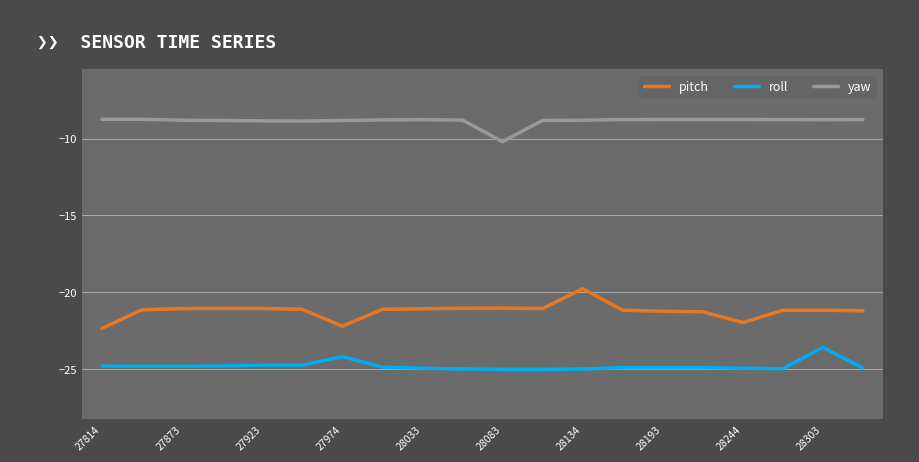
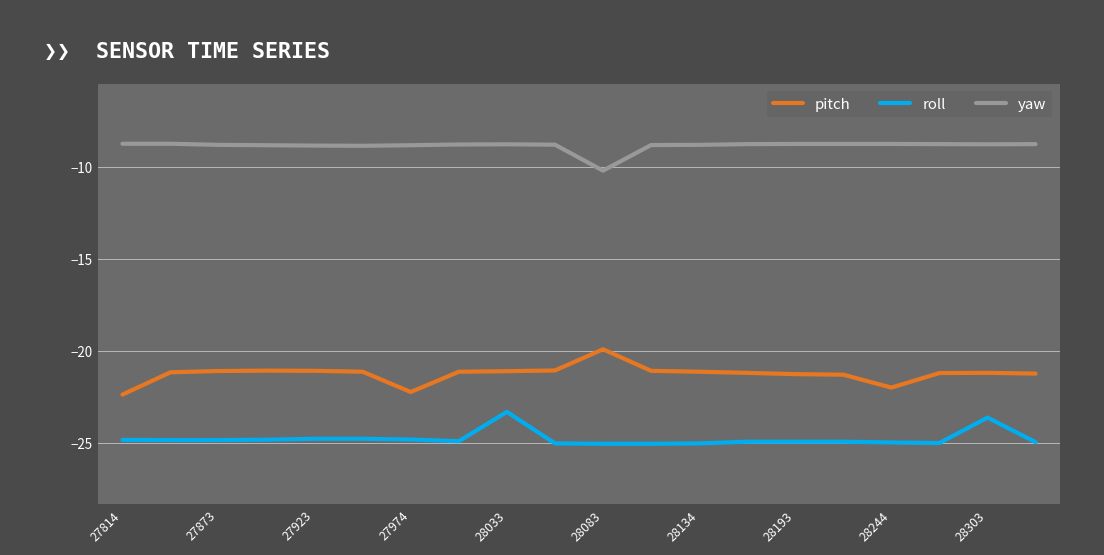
  {
    "pitch": {
      "27814": -22.4,
      "27873": -21.1,
      "27923": -21.1,
      "27974": -22.2,
      "28033": -21.1,
-     "28083": -21.0,
-     "28134": -19.8,
+     "28083": -19.9,
+     "28134": -21.1,
      "28193": -21.3,
      "28244": -22.0,
      "28303": -21.2
    },
    "roll": {
      "27814": -24.8,
      "27873": -24.8,
      "27923": -24.8,
-     "27974": -24.2,
-     "28033": -25.0,
+     "27974": -24.8,
+     "28033": -23.3,
      "28083": -25.0,
      "28134": -25.0,
      "28193": -24.9,
      "28244": -25.0,
      "28303": -23.6
    },
    "yaw": {
      "27814": -8.7,
      "27873": -8.8,
      "27923": -8.8,
      "27974": -8.8,
      "28033": -8.8,
      "28083": -10.2,
      "28134": -8.8,
      "28193": -8.8,
      "28244": -8.8,
      "28303": -8.8
    }
  }
